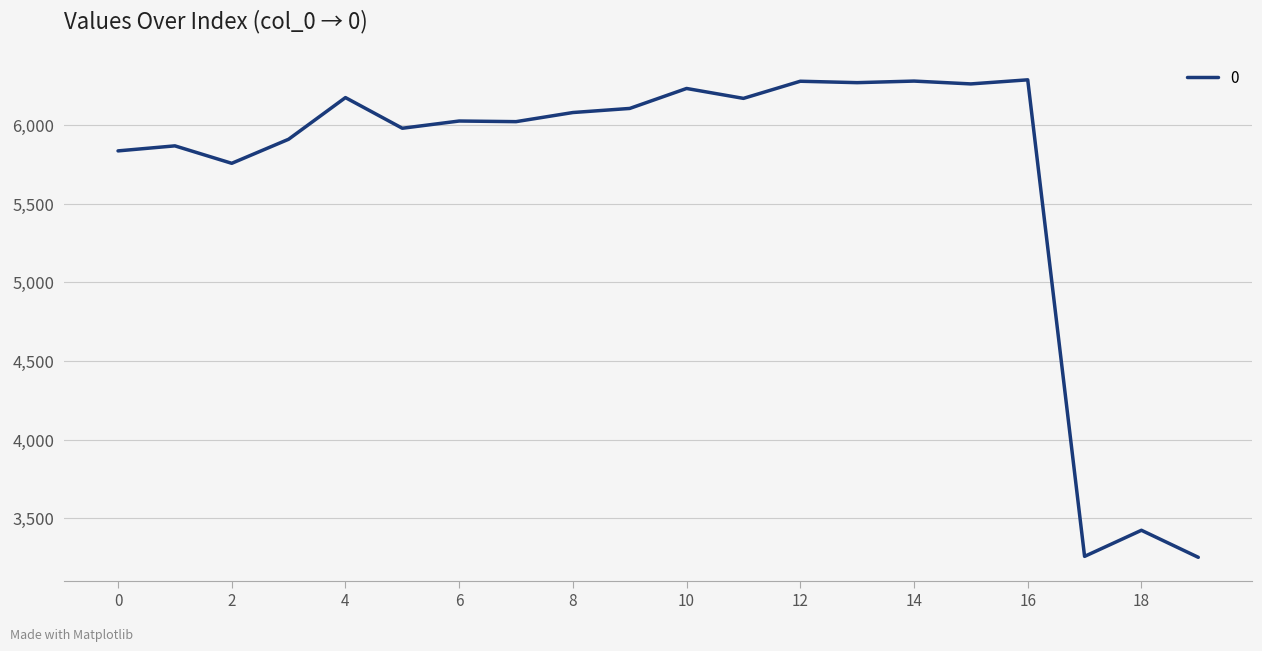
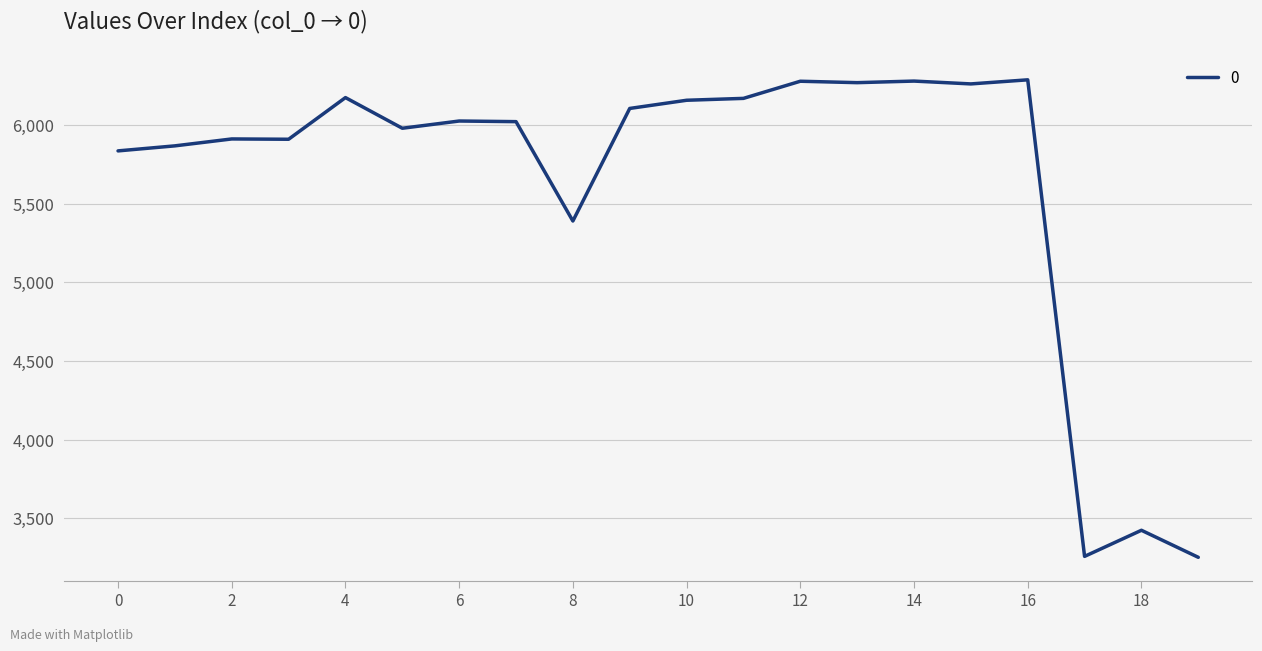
  {
    "0": "5,840",
-   "2": "5,760",
+   "2": "5,910",
    "4": "6,180",
    "6": "6,030",
-   "8": "6,080",
-   "10": "6,230",
+   "8": "5,390",
+   "10": "6,160",
    "12": "6,280",
    "14": "6,280",
    "16": "6,290",
    "18": "3,420"
  }
